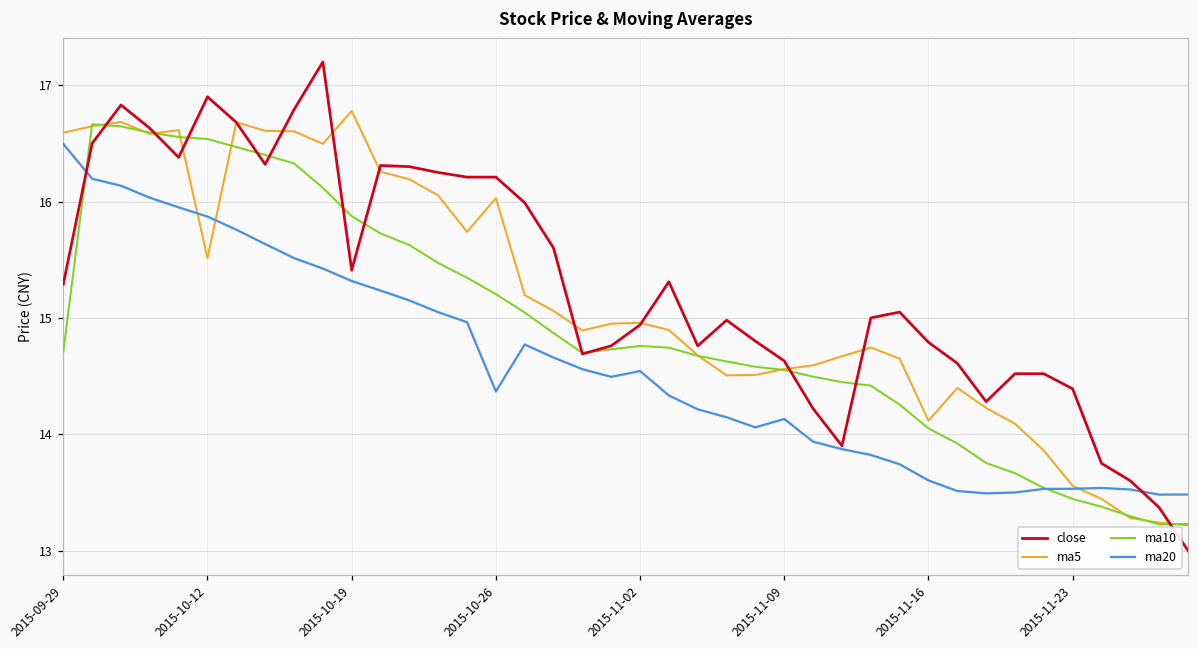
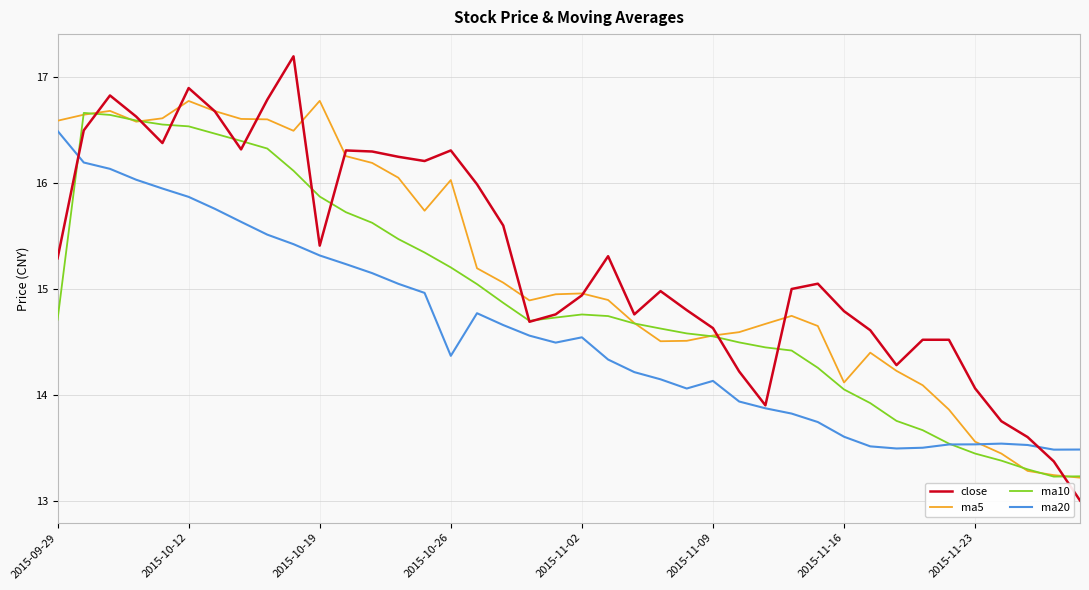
  {
    "close": {
      "2015-09-29": 15.29,
      "2015-10-12": 16.90,
      "2015-10-19": 15.41,
-     "2015-10-26": 16.21,
+     "2015-10-26": 16.31,
      "2015-11-09": 14.63,
      "2015-11-16": 14.79,
-     "2015-11-23": 14.39
+     "2015-11-23": 14.06
    },
    "ma5": {
      "2015-09-29": 16.59,
-     "2015-10-12": 15.51,
+     "2015-10-12": 16.78,
      "2015-10-19": 16.78,
      "2015-10-26": 16.03,
      "2015-11-16": 14.12,
      "2015-11-23": 13.56
    },
    "ma10": {
      "2015-09-29": 14.71,
      "2015-10-12": 16.54,
      "2015-10-19": 15.87,
      "2015-10-26": 15.20,
      "2015-11-02": 14.76,
      "2015-11-16": 14.05,
      "2015-11-23": 13.44
    },
    "ma20": {
      "2015-09-29": 16.50,
      "2015-10-12": 15.87,
      "2015-10-19": 15.32,
      "2015-10-26": 14.37,
      "2015-11-02": 14.54,
      "2015-11-09": 14.13,
      "2015-11-16": 13.60,
      "2015-11-23": 13.53
    }
  }
